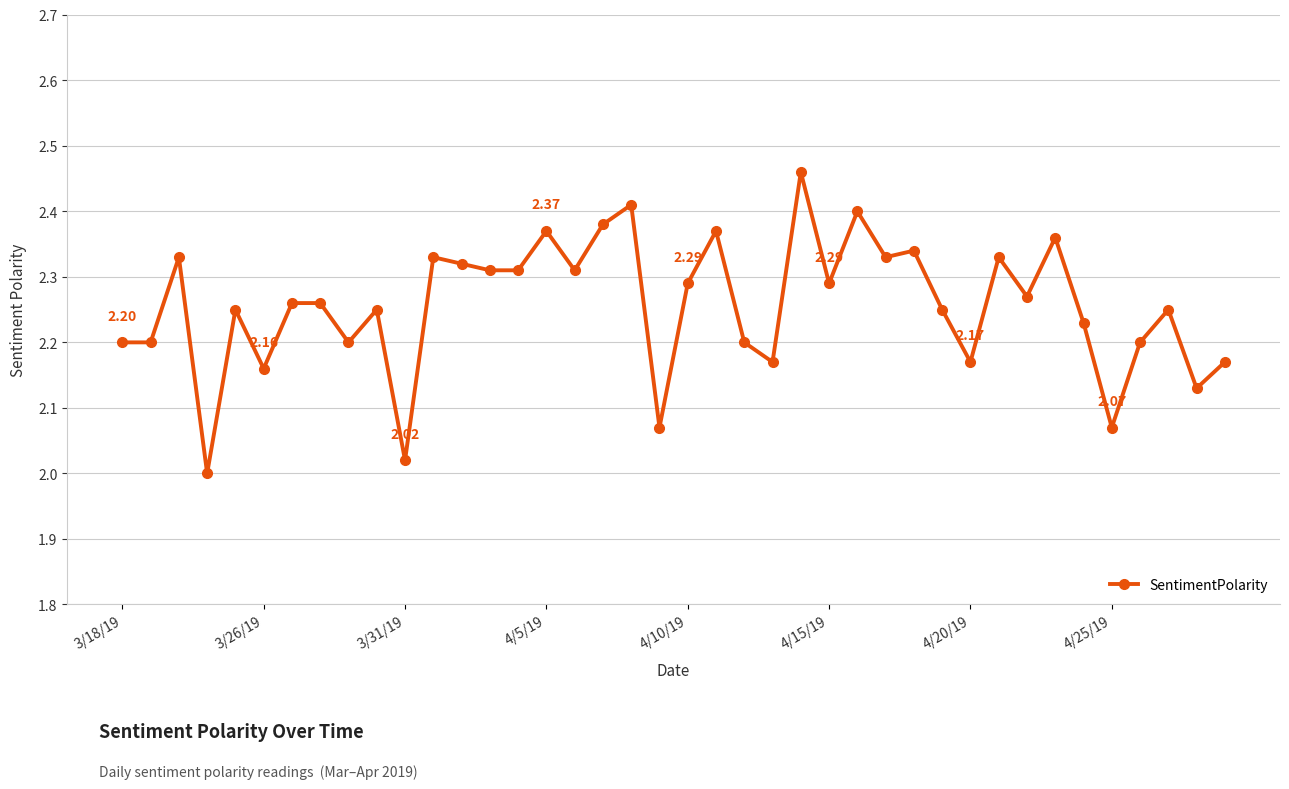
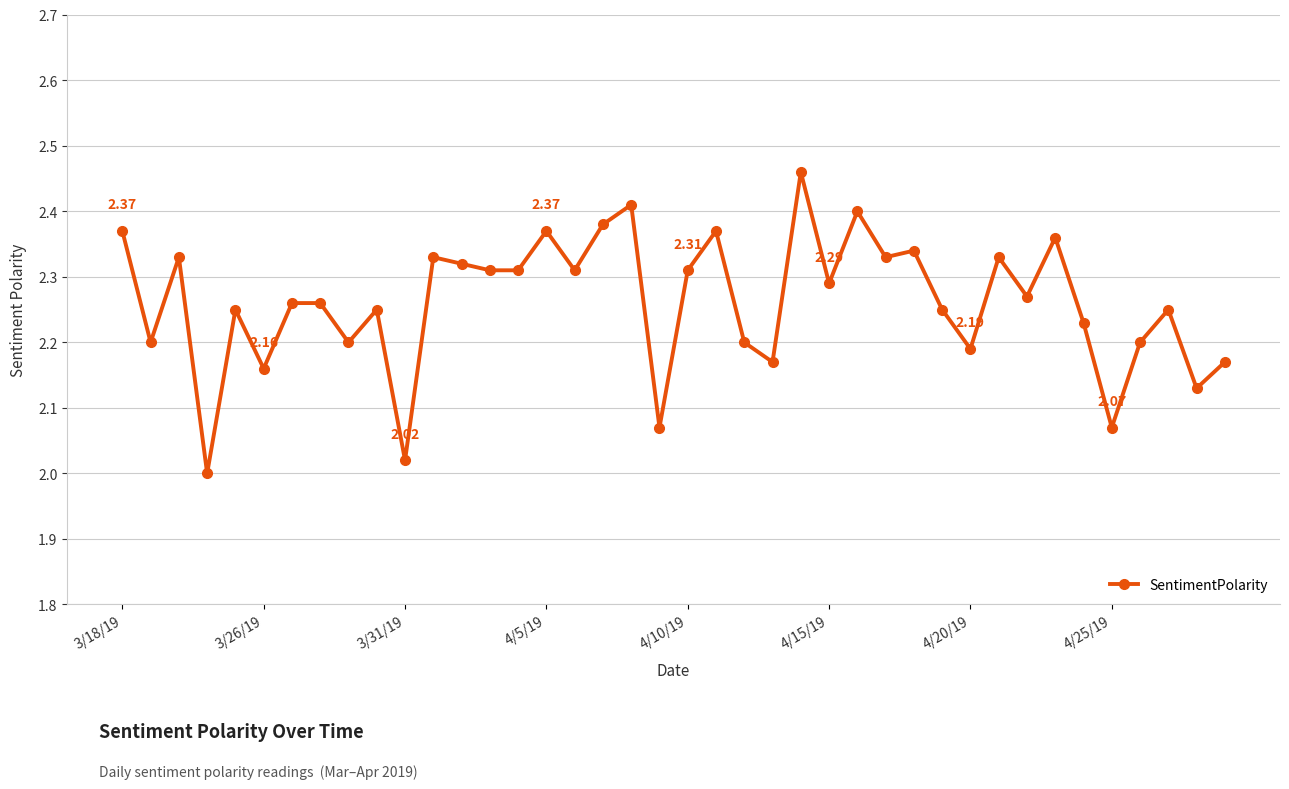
  {
-   "3/18/19": 2.20,
+   "3/18/19": 2.37,
    "3/26/19": 2.16,
    "3/31/19": 2.02,
    "4/5/19": 2.37,
-   "4/10/19": 2.29,
+   "4/10/19": 2.31,
    "4/15/19": 2.29,
-   "4/20/19": 2.17,
+   "4/20/19": 2.19,
    "4/25/19": 2.07
  }
